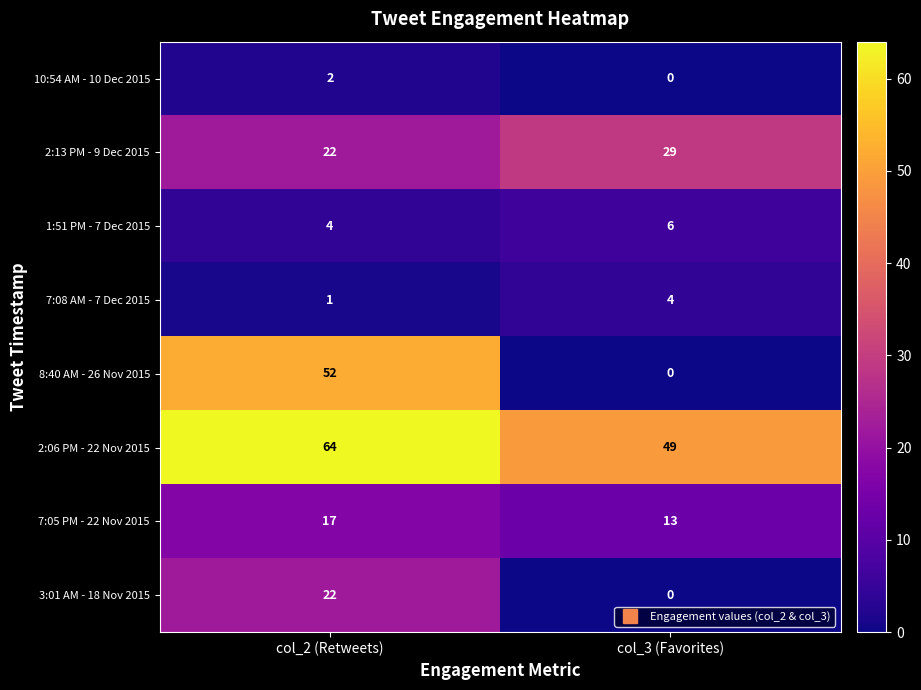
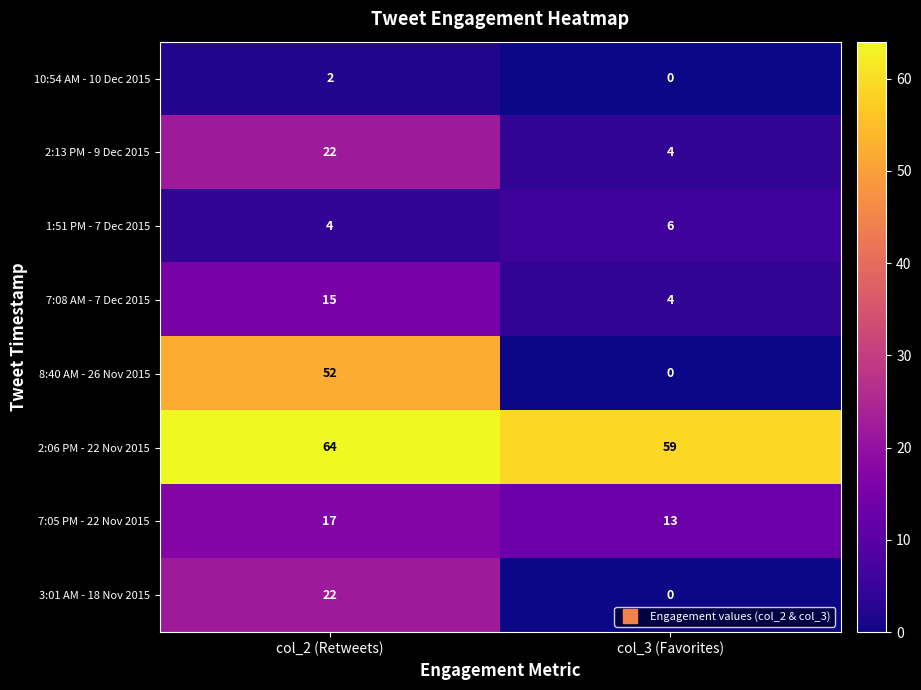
  {
    "10:54 AM - 10 Dec 2015": {
      "col_2 (Retweets)": 2,
      "col_3 (Favorites)": 0
    },
    "2:13 PM - 9 Dec 2015": {
      "col_2 (Retweets)": 22,
-     "col_3 (Favorites)": 29
+     "col_3 (Favorites)": 4
    },
    "1:51 PM - 7 Dec 2015": {
      "col_2 (Retweets)": 4,
      "col_3 (Favorites)": 6
    },
    "7:08 AM - 7 Dec 2015": {
-     "col_2 (Retweets)": 1,
+     "col_2 (Retweets)": 15,
      "col_3 (Favorites)": 4
    },
    "8:40 AM - 26 Nov 2015": {
      "col_2 (Retweets)": 52,
      "col_3 (Favorites)": 0
    },
    "2:06 PM - 22 Nov 2015": {
      "col_2 (Retweets)": 64,
-     "col_3 (Favorites)": 49
+     "col_3 (Favorites)": 59
    },
    "7:05 PM - 22 Nov 2015": {
      "col_2 (Retweets)": 17,
      "col_3 (Favorites)": 13
    },
    "3:01 AM - 18 Nov 2015": {
      "col_2 (Retweets)": 22,
      "col_3 (Favorites)": 0
    }
  }
